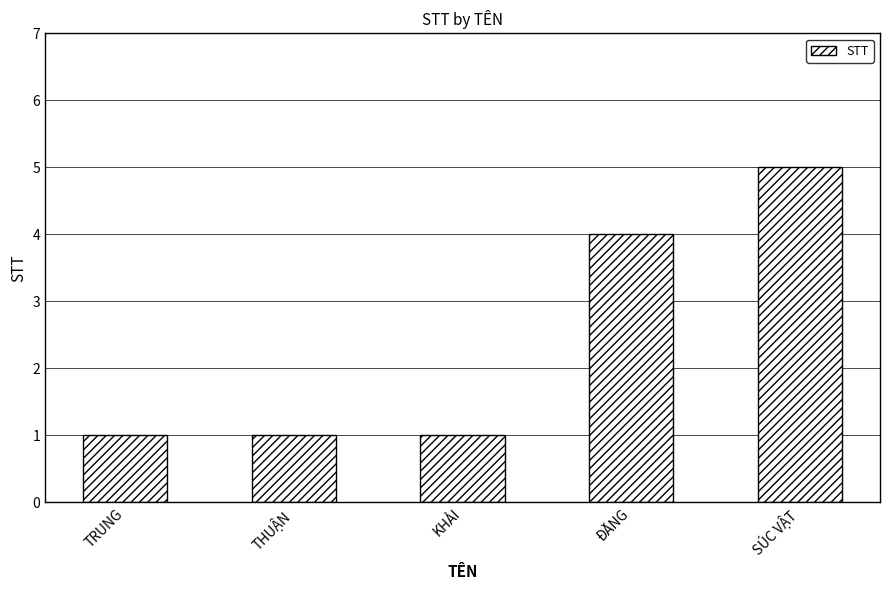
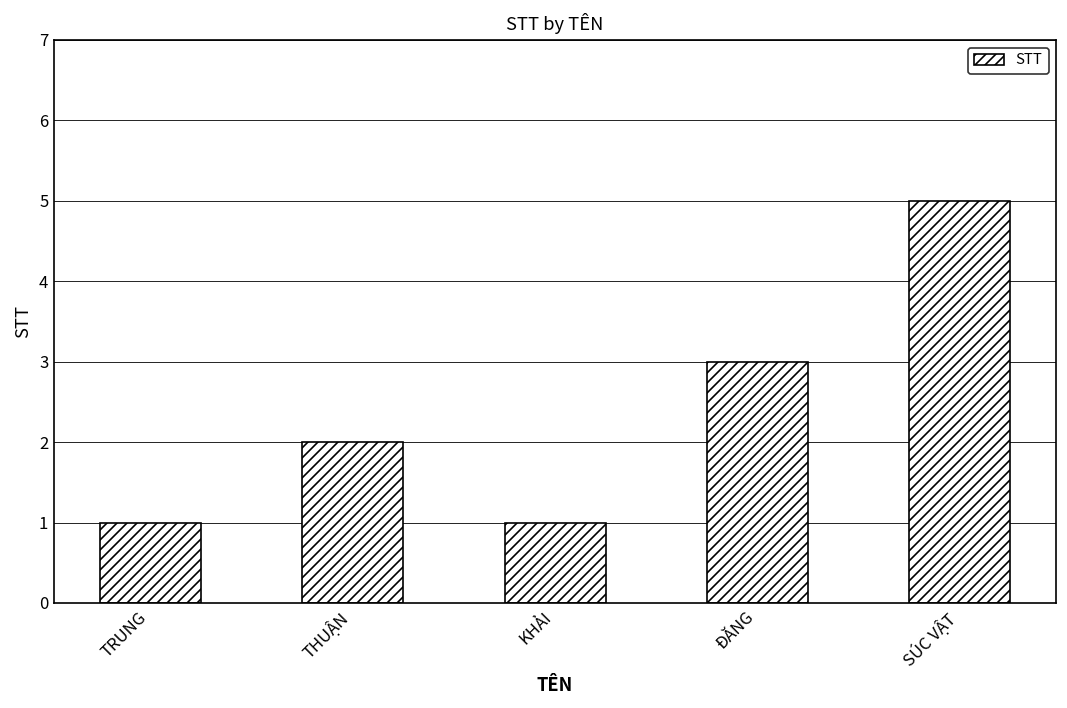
  {
    "TRUNG": 1,
-   "THUẬN": 1,
+   "THUẬN": 2,
    "KHẢI": 1,
-   "ĐĂNG": 4,
+   "ĐĂNG": 3,
    "SÚC VẬT": 5
  }
